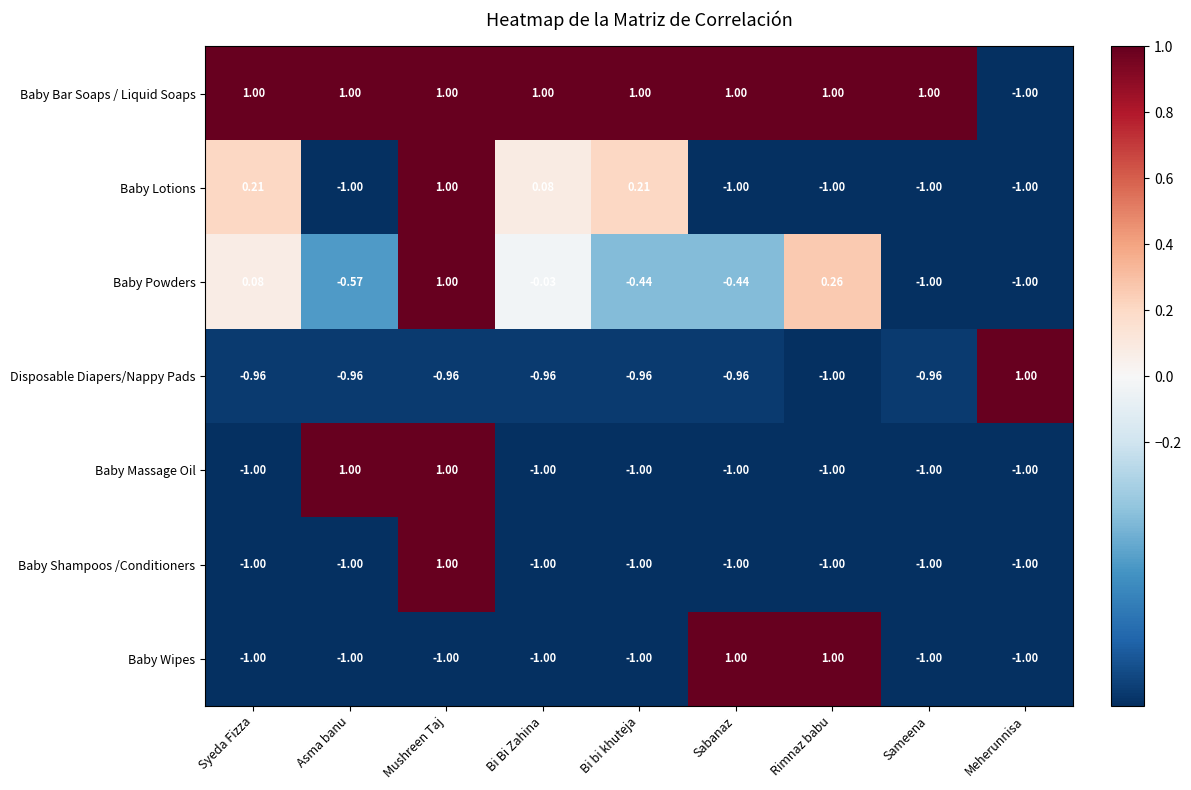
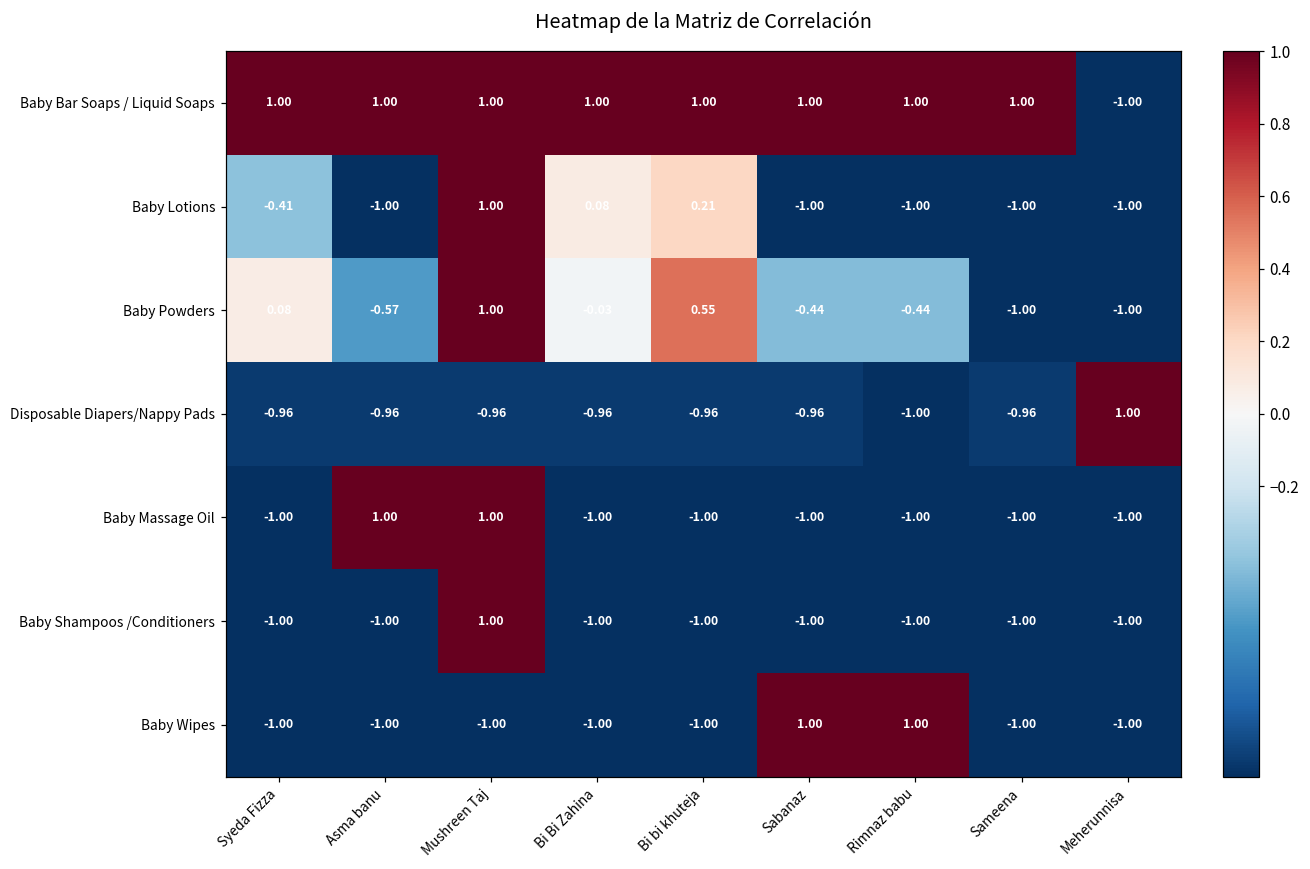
  {
    "Baby Bar Soaps / Liquid Soaps": {
      "Syeda Fizza": 1.00,
      "Asma banu": 1.00,
      "Mushreen Taj": 1.00,
      "Bi Bi Zahina": 1.00,
      "Bi bi khuteja": 1.00,
      "Sabanaz": 1.00,
      "Rimnaz babu": 1.00,
      "Sameena": 1.00,
      "Meherunnisa": -1.00
    },
    "Baby Lotions": {
-     "Syeda Fizza": 0.21,
+     "Syeda Fizza": -0.41,
      "Asma banu": -1.00,
      "Mushreen Taj": 1.00,
      "Bi bi khuteja": 0.21,
      "Sabanaz": -1.00,
      "Rimnaz babu": -1.00,
      "Sameena": -1.00,
      "Meherunnisa": -1.00
    },
    "Baby Powders": {
      "Asma banu": -0.57,
      "Mushreen Taj": 1.00,
-     "Bi bi khuteja": -0.44,
+     "Bi bi khuteja": 0.55,
      "Sabanaz": -0.44,
-     "Rimnaz babu": 0.26,
+     "Rimnaz babu": -0.44,
      "Sameena": -1.00,
      "Meherunnisa": -1.00
    },
    "Disposable Diapers/Nappy Pads": {
      "Syeda Fizza": -0.96,
      "Asma banu": -0.96,
      "Mushreen Taj": -0.96,
      "Bi Bi Zahina": -0.96,
      "Bi bi khuteja": -0.96,
      "Sabanaz": -0.96,
      "Rimnaz babu": -1.00,
      "Sameena": -0.96,
      "Meherunnisa": 1.00
    },
    "Baby Massage Oil": {
      "Syeda Fizza": -1.00,
      "Asma banu": 1.00,
      "Mushreen Taj": 1.00,
      "Bi Bi Zahina": -1.00,
      "Bi bi khuteja": -1.00,
      "Sabanaz": -1.00,
      "Rimnaz babu": -1.00,
      "Sameena": -1.00,
      "Meherunnisa": -1.00
    },
    "Baby Shampoos /Conditioners": {
      "Syeda Fizza": -1.00,
      "Asma banu": -1.00,
      "Mushreen Taj": 1.00,
      "Bi Bi Zahina": -1.00,
      "Bi bi khuteja": -1.00,
      "Sabanaz": -1.00,
      "Rimnaz babu": -1.00,
      "Sameena": -1.00,
      "Meherunnisa": -1.00
    },
    "Baby Wipes": {
      "Syeda Fizza": -1.00,
      "Asma banu": -1.00,
      "Mushreen Taj": -1.00,
      "Bi Bi Zahina": -1.00,
      "Bi bi khuteja": -1.00,
      "Sabanaz": 1.00,
      "Rimnaz babu": 1.00,
      "Sameena": -1.00,
      "Meherunnisa": -1.00
    }
  }
